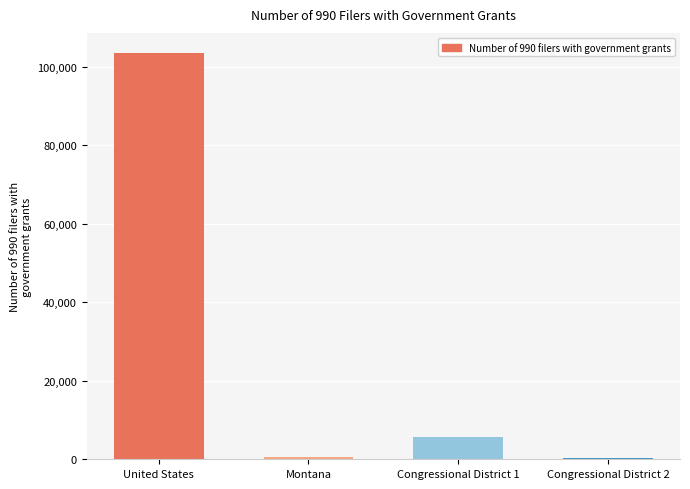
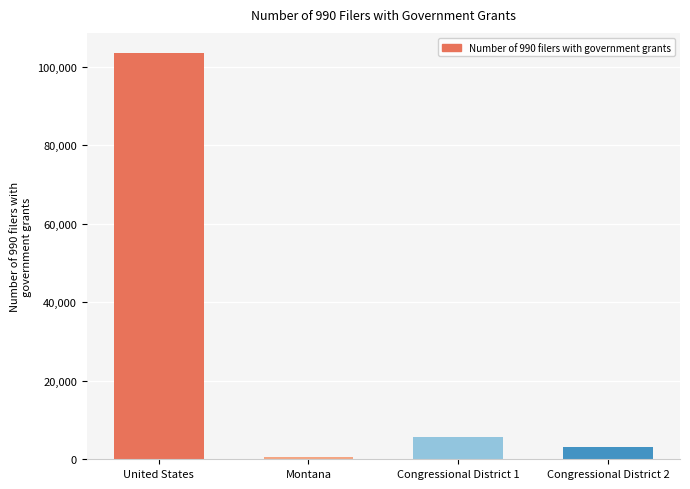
  {
    "United States": "103,000",
    "Montana": "1,000",
    "Congressional District 1": "6,000",
-   "Congressional District 2": "0"
+   "Congressional District 2": "3,000"
  }
